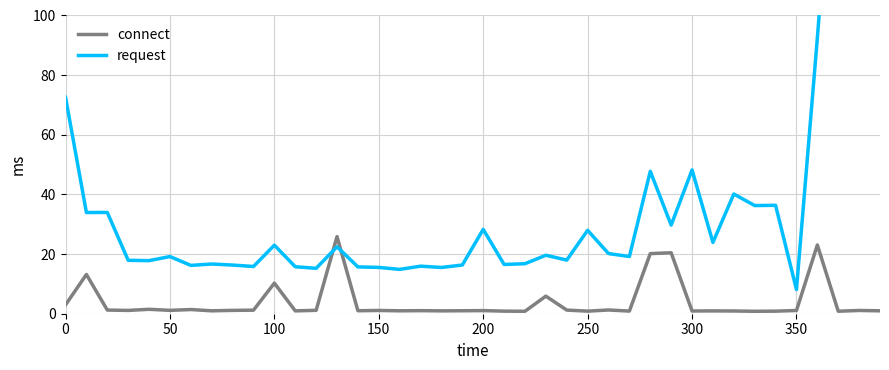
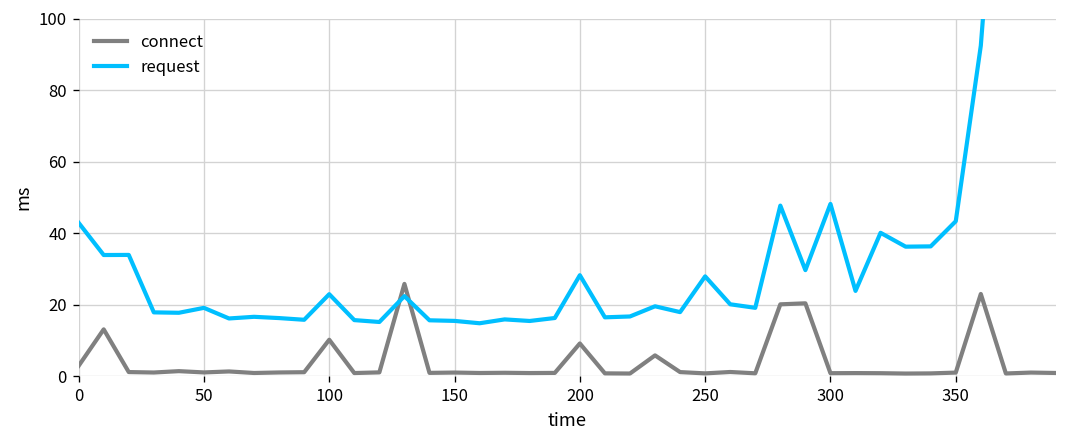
  {
    "connect": {
      "0": 3,
      "50": 1,
      "100": 10,
      "150": 1,
-     "200": 1,
+     "200": 9,
      "250": 1,
      "300": 1,
      "350": 1
    },
    "request": {
-     "0": 73,
+     "0": 43,
      "50": 19,
      "100": 23,
      "150": 16,
      "200": 28,
      "250": 28,
      "300": 48,
-     "350": 8
+     "350": 43
    }
  }
